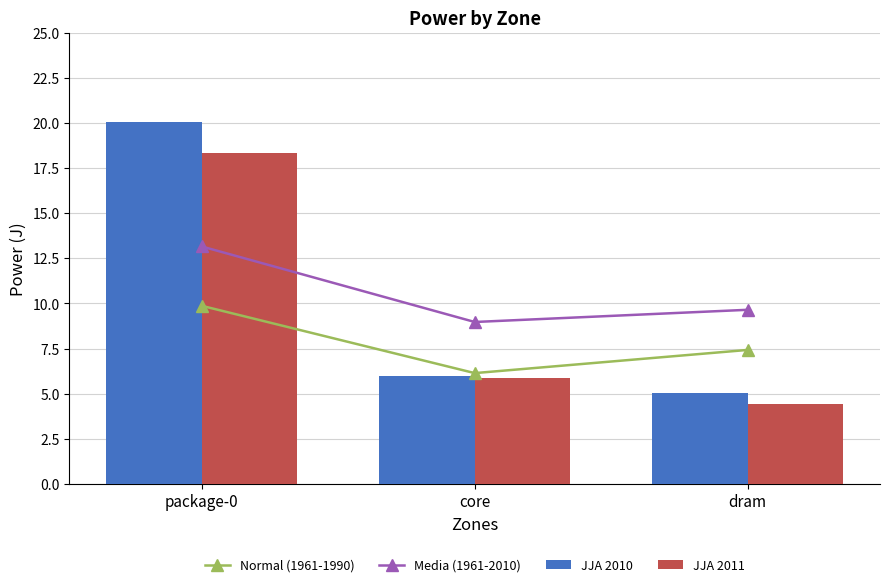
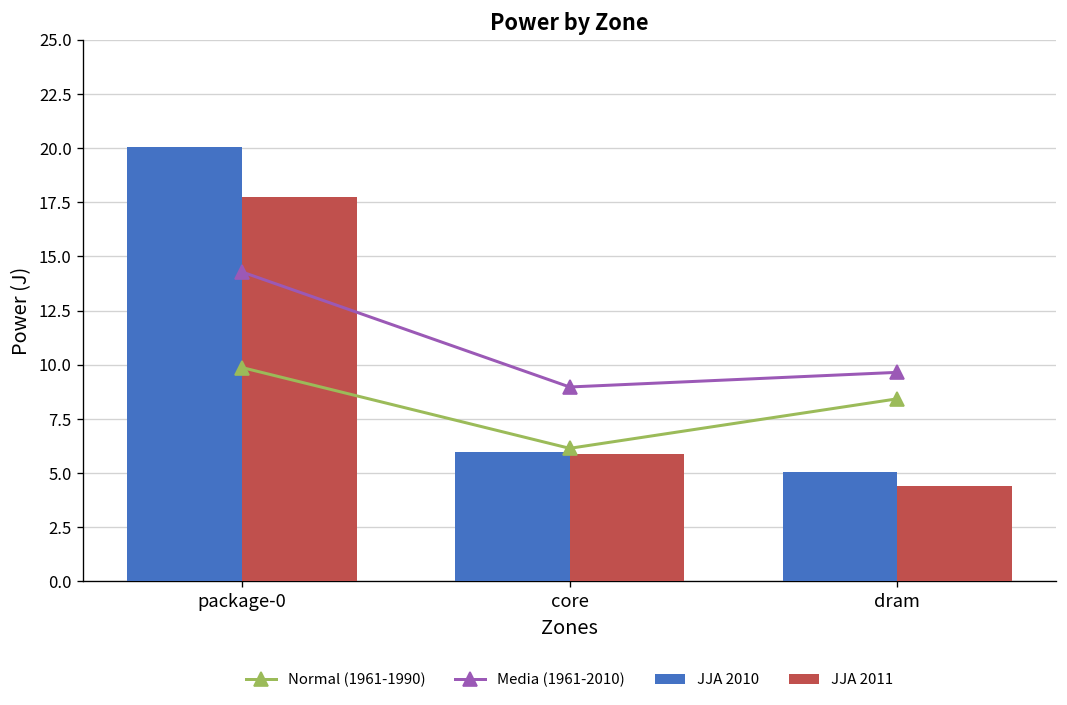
  {
    "JJA 2010": {
      "package-0": 20.0,
      "core": 6.0,
      "dram": 5.0
    },
    "Normal (1961-1990)": {
      "package-0": 9.9,
      "core": 6.1,
-     "dram": 7.4
+     "dram": 8.4
    },
    "Media (1961-2010)": {
-     "package-0": 13.2,
+     "package-0": 14.3,
      "core": 9.0,
      "dram": 9.6
    },
    "JJA 2011": {
-     "package-0": 18.3,
+     "package-0": 17.7,
      "core": 5.9,
      "dram": 4.4
    }
  }
